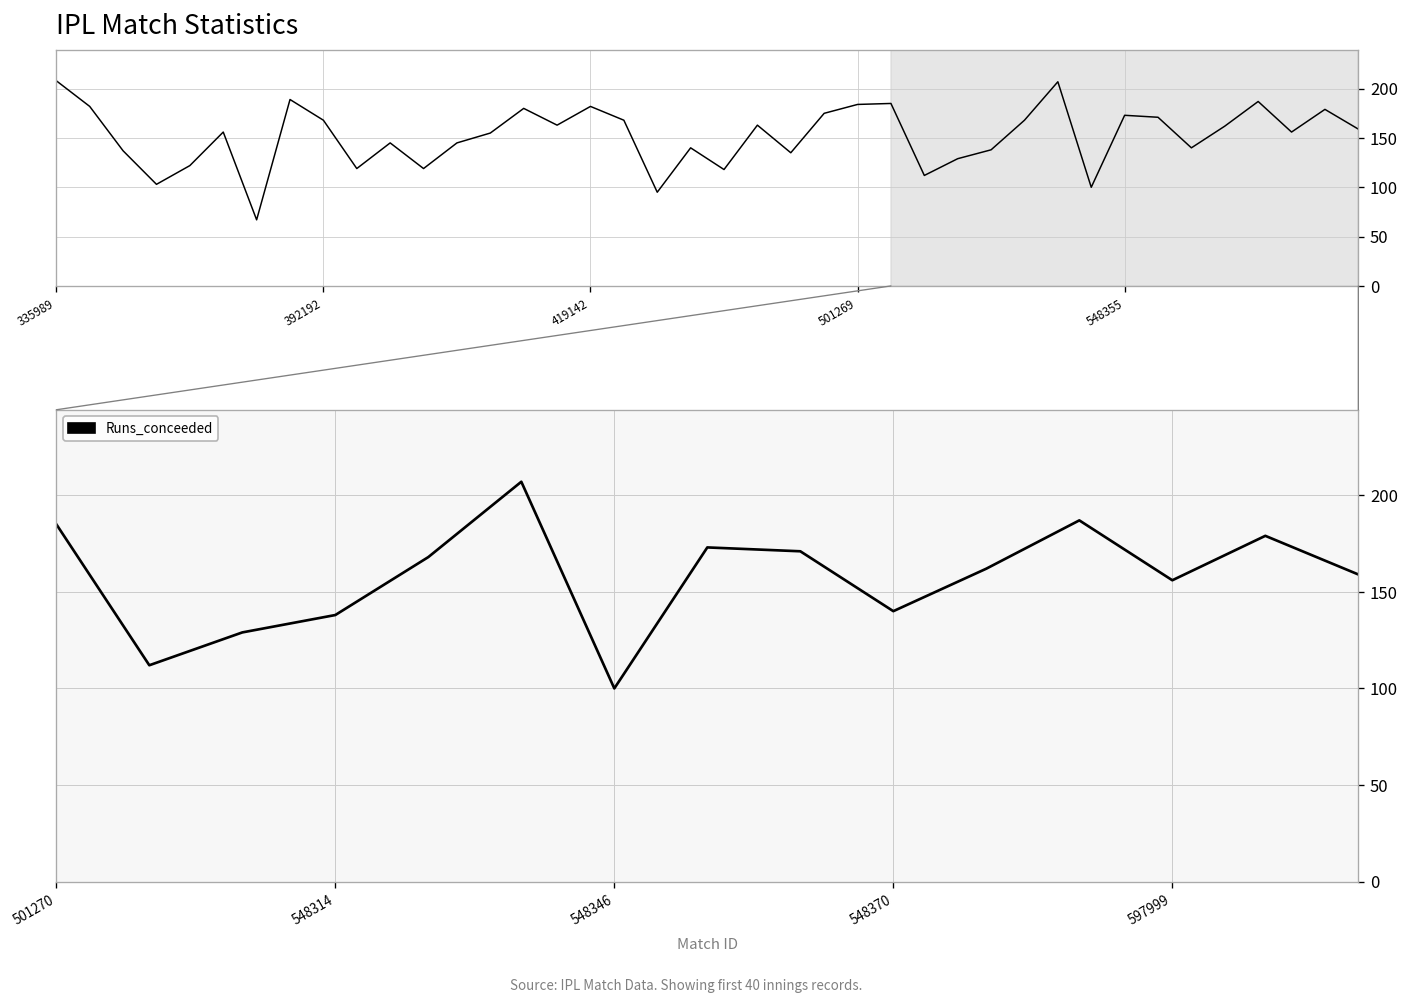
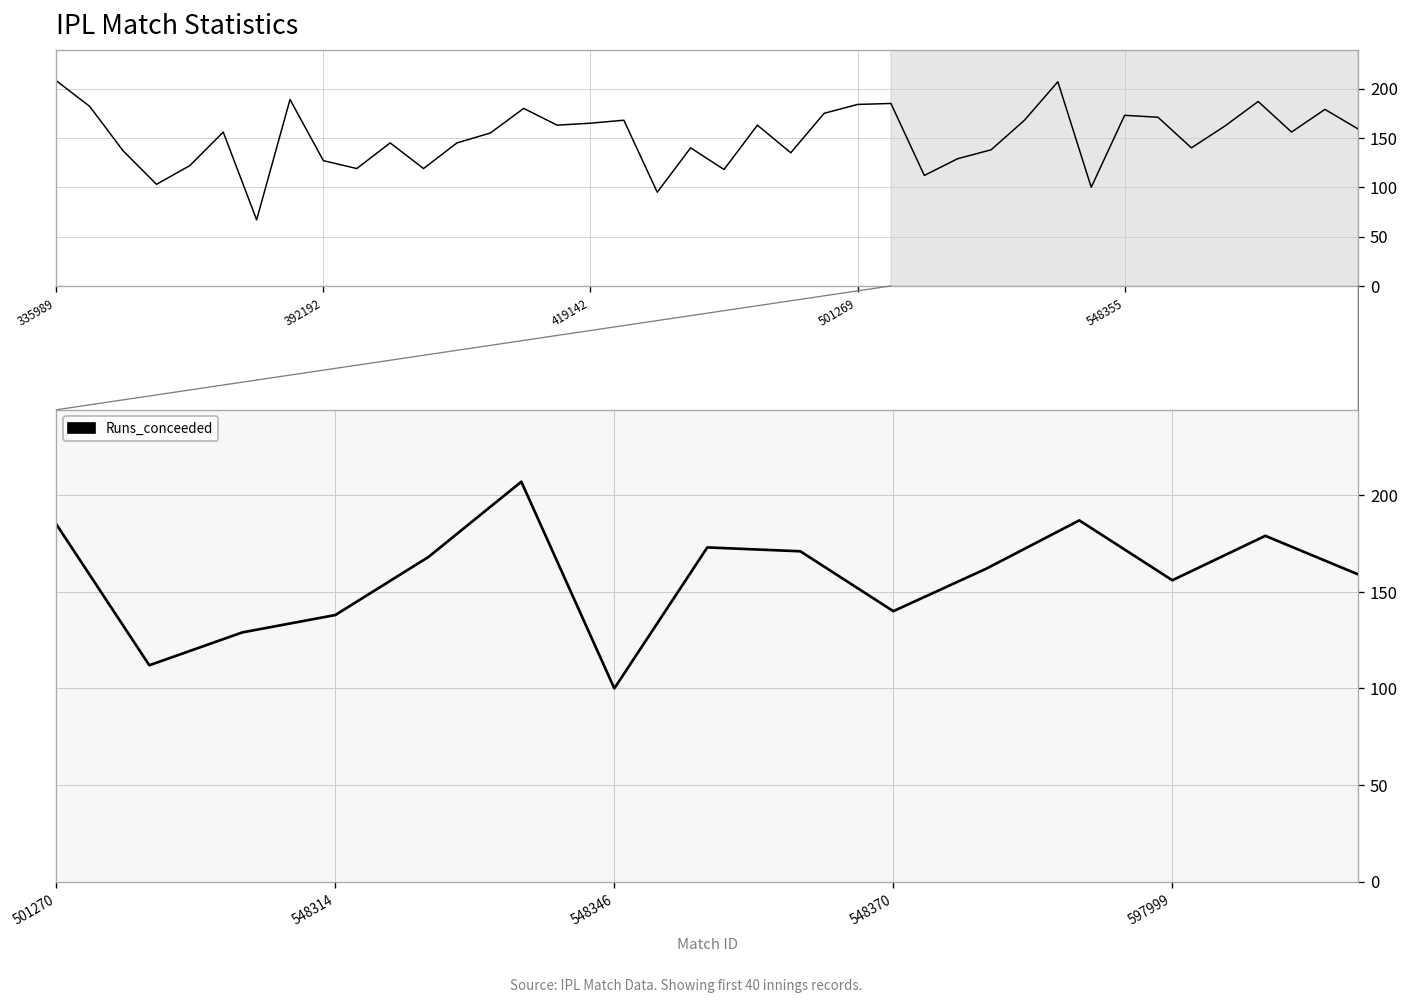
  {
    "IPL Match Statistics": {
      "335989": 210,
-     "392192": 170,
-     "419142": 180,
+     "392192": 130,
+     "419142": 170,
      "501269": 180,
      "548355": 170
    }
  }
